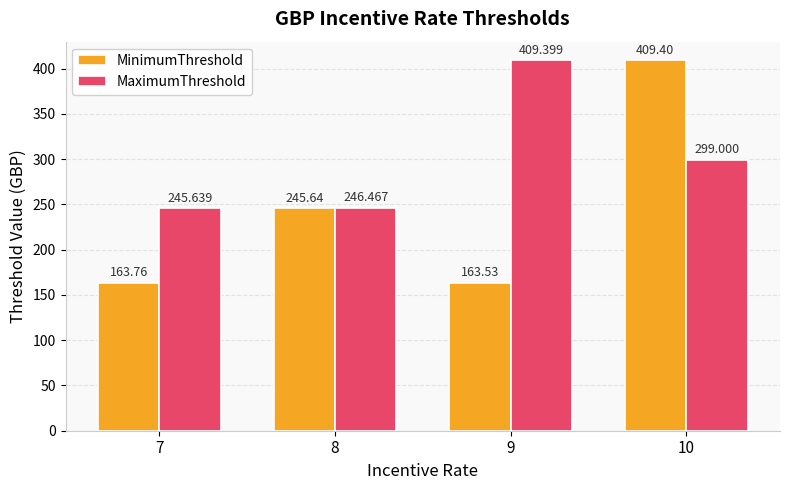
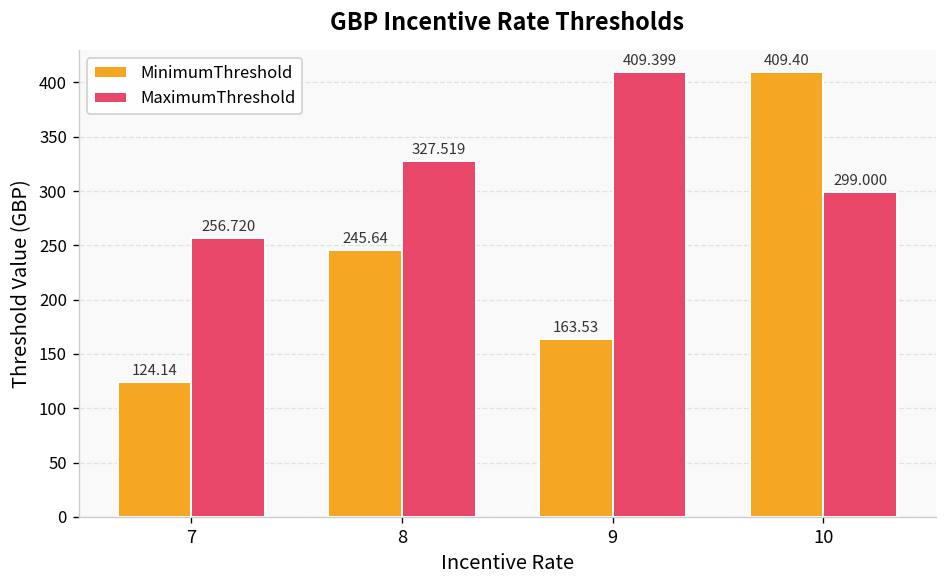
  {
    "MinimumThreshold": {
-     "7": 163.76,
+     "7": 124.14,
      "8": 245.64,
      "9": 163.53,
      "10": 409.40
    },
    "MaximumThreshold": {
-     "7": 245.639,
-     "8": 246.467,
+     "7": 256.720,
+     "8": 327.519,
      "9": 409.399,
      "10": 299.000
    }
  }
